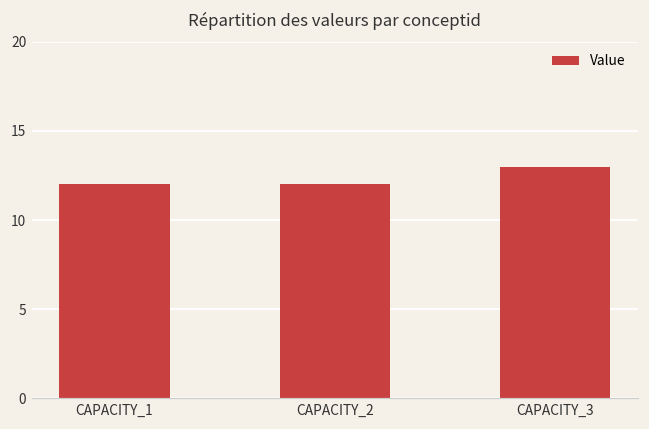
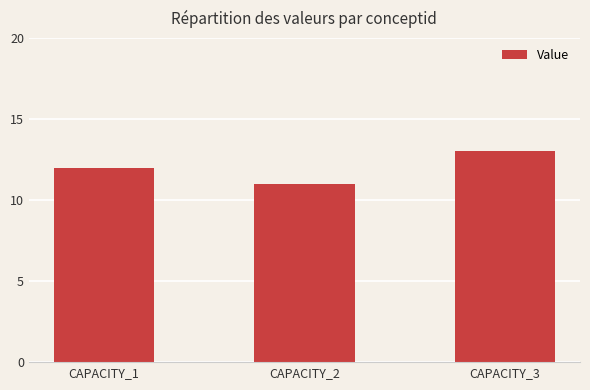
  {
    "CAPACITY_1": 12,
-   "CAPACITY_2": 12,
+   "CAPACITY_2": 11,
    "CAPACITY_3": 13
  }
